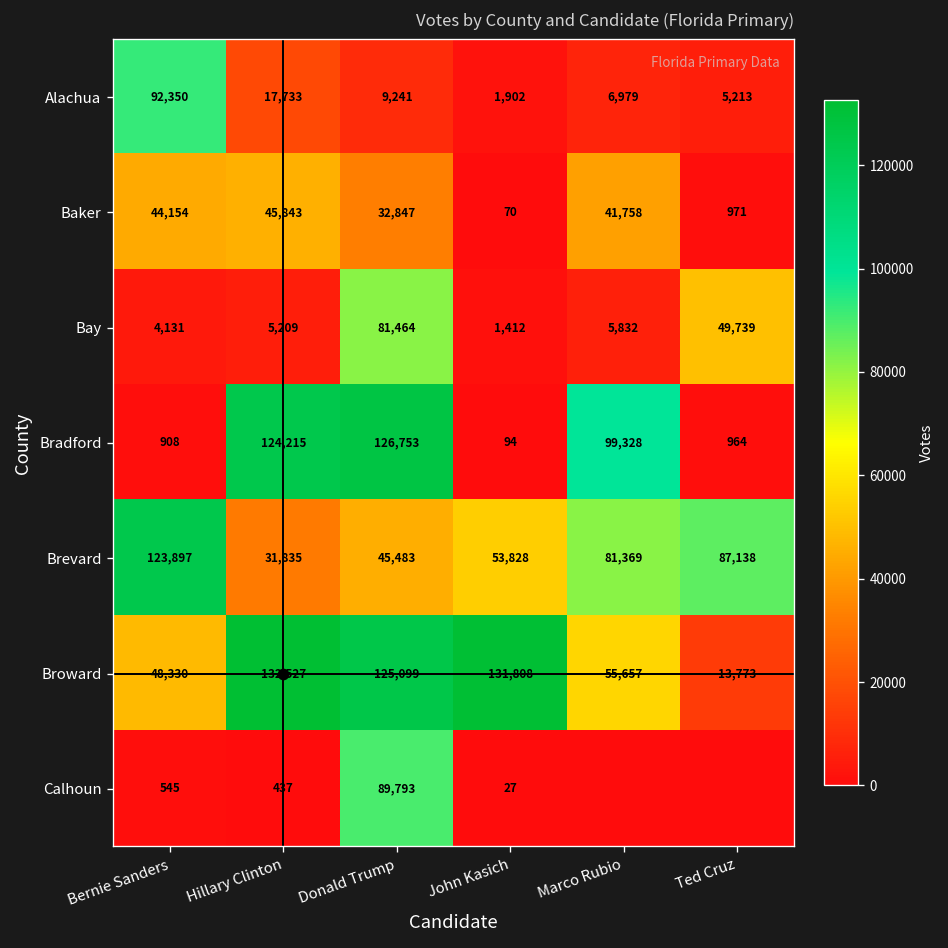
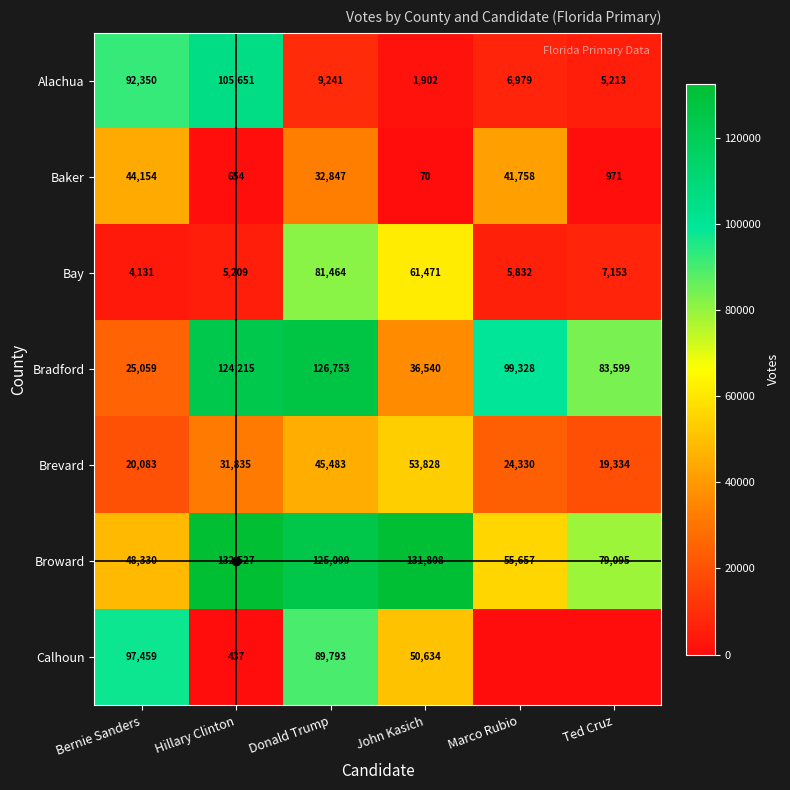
  {
    "Alachua": {
      "Bernie Sanders": "92,350",
-     "Hillary Clinton": "17,733",
+     "Hillary Clinton": "105,651",
      "Donald Trump": "9,241",
      "John Kasich": "1,902",
      "Marco Rubio": "6,979"
    },
    "Baker": {
      "Bernie Sanders": "44,154",
-     "Hillary Clinton": "45,843",
+     "Hillary Clinton": "654",
      "Donald Trump": "32,847",
      "John Kasich": "70",
      "Marco Rubio": "41,758",
      "Ted Cruz": "971"
    },
    "Bay": {
      "Bernie Sanders": "4,131",
      "Hillary Clinton": "5,209",
      "Donald Trump": "81,464",
-     "John Kasich": "1,412",
+     "John Kasich": "61,471",
      "Marco Rubio": "5,832",
-     "Ted Cruz": "49,739"
+     "Ted Cruz": "7,153"
    },
    "Bradford": {
-     "Bernie Sanders": "908",
+     "Bernie Sanders": "25,059",
      "Hillary Clinton": "124,215",
      "Donald Trump": "126,753",
-     "John Kasich": "94",
+     "John Kasich": "36,540",
      "Marco Rubio": "99,328",
-     "Ted Cruz": "964"
+     "Ted Cruz": "83,599"
    },
    "Brevard": {
-     "Bernie Sanders": "123,897",
+     "Bernie Sanders": "20,083",
      "Hillary Clinton": "31,835",
      "Donald Trump": "45,483",
      "John Kasich": "53,828",
-     "Marco Rubio": "81,369",
-     "Ted Cruz": "87,138"
+     "Marco Rubio": "24,330",
+     "Ted Cruz": "19,334"
    },
    "Broward": {
      "Bernie Sanders": "48,330",
      "Donald Trump": "125,099",
      "John Kasich": "131,808",
      "Marco Rubio": "55,657",
-     "Ted Cruz": "13,773"
+     "Ted Cruz": "79,095"
    },
    "Calhoun": {
-     "Bernie Sanders": "545",
+     "Bernie Sanders": "97,459",
      "Hillary Clinton": "437",
      "Donald Trump": "89,793",
-     "John Kasich": "27"
+     "John Kasich": "50,634"
    }
  }
